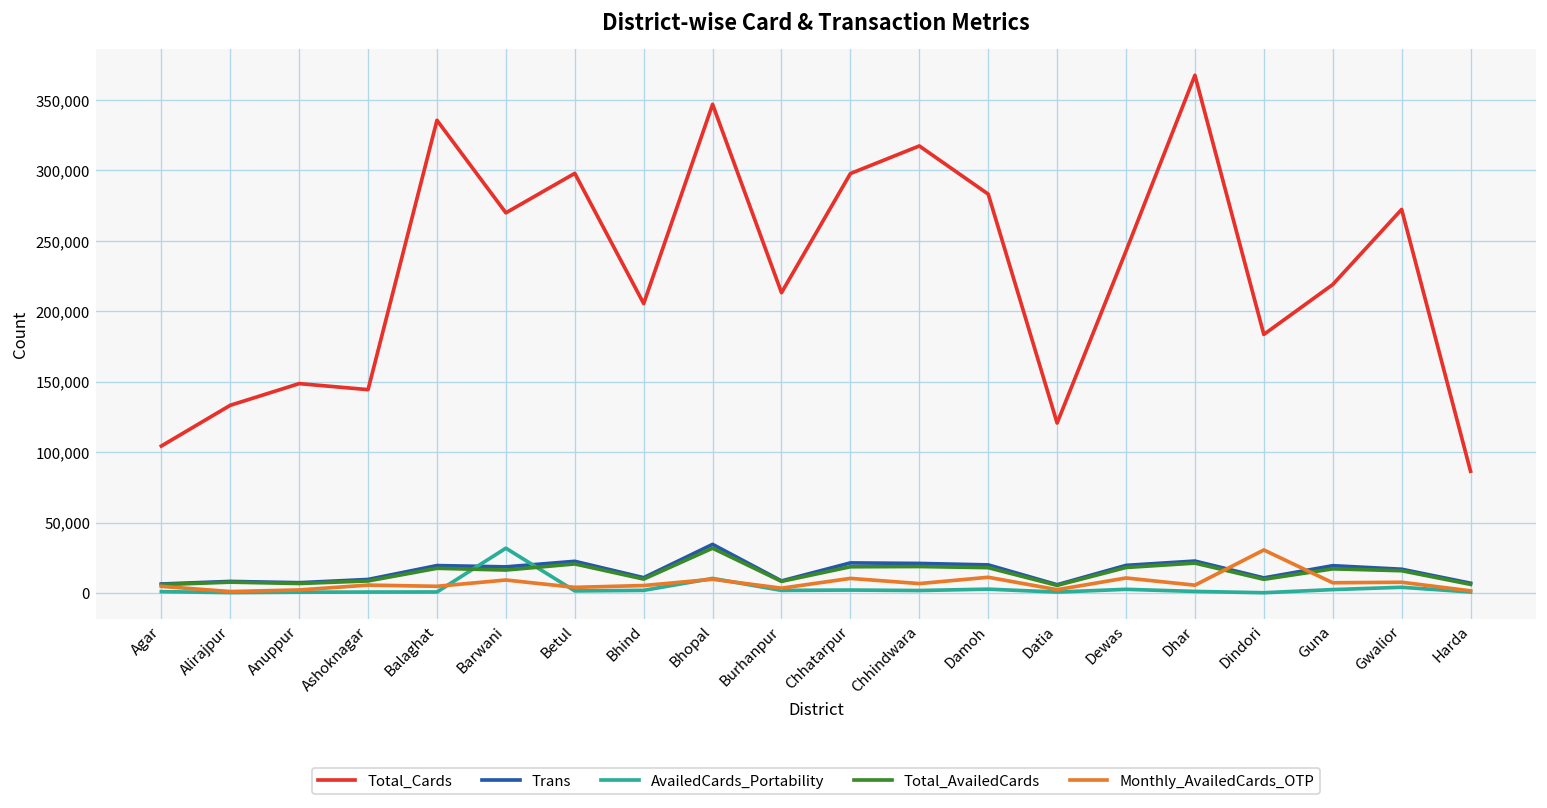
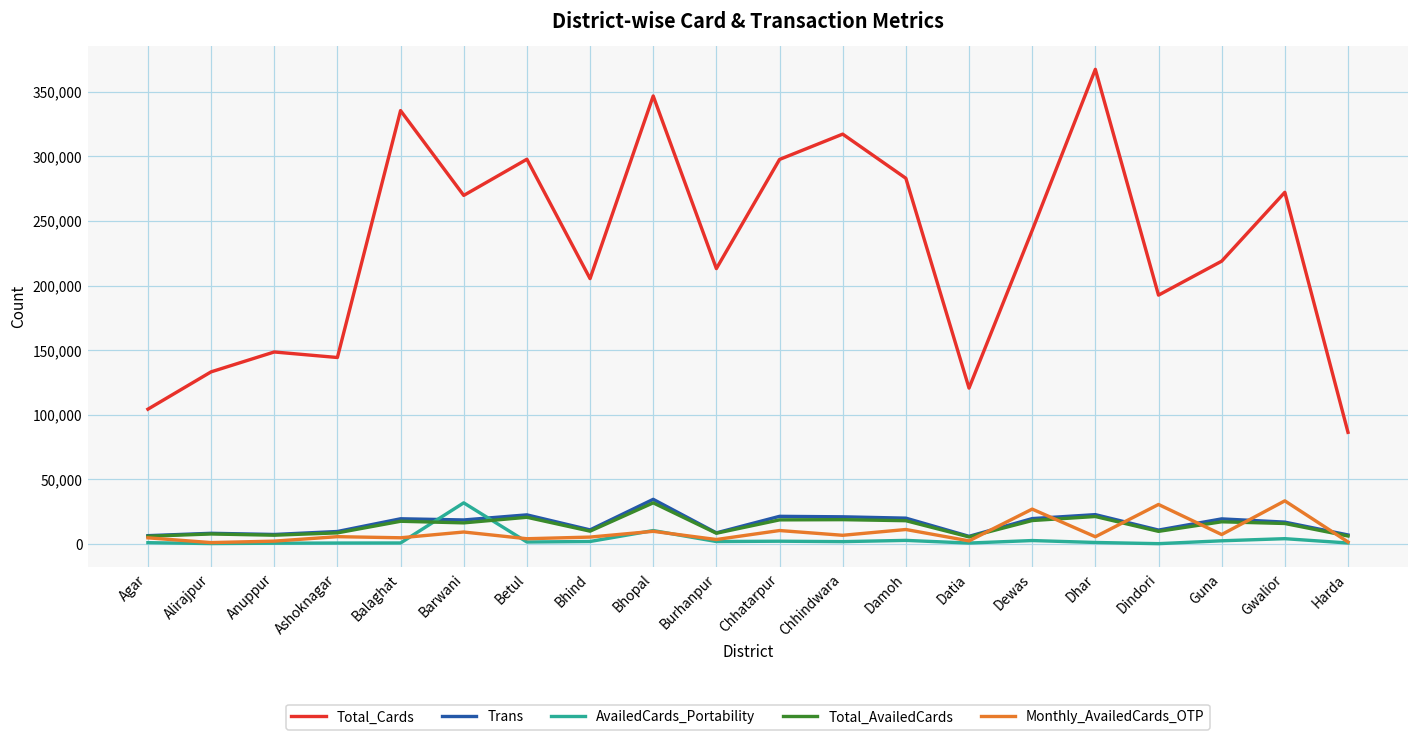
  {
    "Total_Cards": {
      "Agar": "104,000",
      "Alirajpur": "133,000",
      "Anuppur": "149,000",
      "Ashoknagar": "144,000",
      "Balaghat": "336,000",
      "Barwani": "270,000",
      "Betul": "298,000",
      "Bhind": "205,000",
      "Bhopal": "347,000",
      "Burhanpur": "213,000",
      "Chhatarpur": "298,000",
      "Chhindwara": "317,000",
      "Damoh": "283,000",
      "Datia": "121,000",
      "Dewas": "243,000",
      "Dhar": "367,000",
-     "Dindori": "183,000",
+     "Dindori": "193,000",
      "Guna": "219,000",
      "Gwalior": "272,000",
      "Harda": "86,000"
    },
    "Trans": {
      "Barwani": "19,000",
      "Bhopal": "34,000",
      "Chhatarpur": "21,000",
      "Chhindwara": "21,000",
      "Guna": "19,000"
    },
    "AvailedCards_Portability": {
      "Agar": "1,000",
      "Ashoknagar": "1,000",
      "Balaghat": "1,000",
      "Barwani": "32,000",
      "Betul": "1,000",
      "Bhind": "2,000",
      "Chhatarpur": "2,000",
      "Chhindwara": "2,000",
      "Damoh": "3,000",
      "Dewas": "3,000",
      "Dhar": "1,000",
      "Dindori": "0",
      "Guna": "2,000",
      "Gwalior": "4,000"
    },
    "Total_AvailedCards": {
      "Barwani": "16,000",
      "Bhopal": "32,000",
      "Chhatarpur": "19,000",
      "Chhindwara": "19,000",
      "Guna": "17,000"
    },
    "Monthly_AvailedCards_OTP": {
      "Ashoknagar": "6,000",
      "Balaghat": "5,000",
      "Barwani": "9,000",
      "Betul": "4,000",
      "Bhind": "5,000",
      "Chhatarpur": "10,000",
      "Chhindwara": "7,000",
      "Damoh": "11,000",
-     "Dewas": "11,000",
+     "Dewas": "27,000",
      "Dhar": "6,000",
      "Dindori": "31,000",
      "Guna": "7,000",
-     "Gwalior": "8,000"
+     "Gwalior": "33,000"
    }
  }
